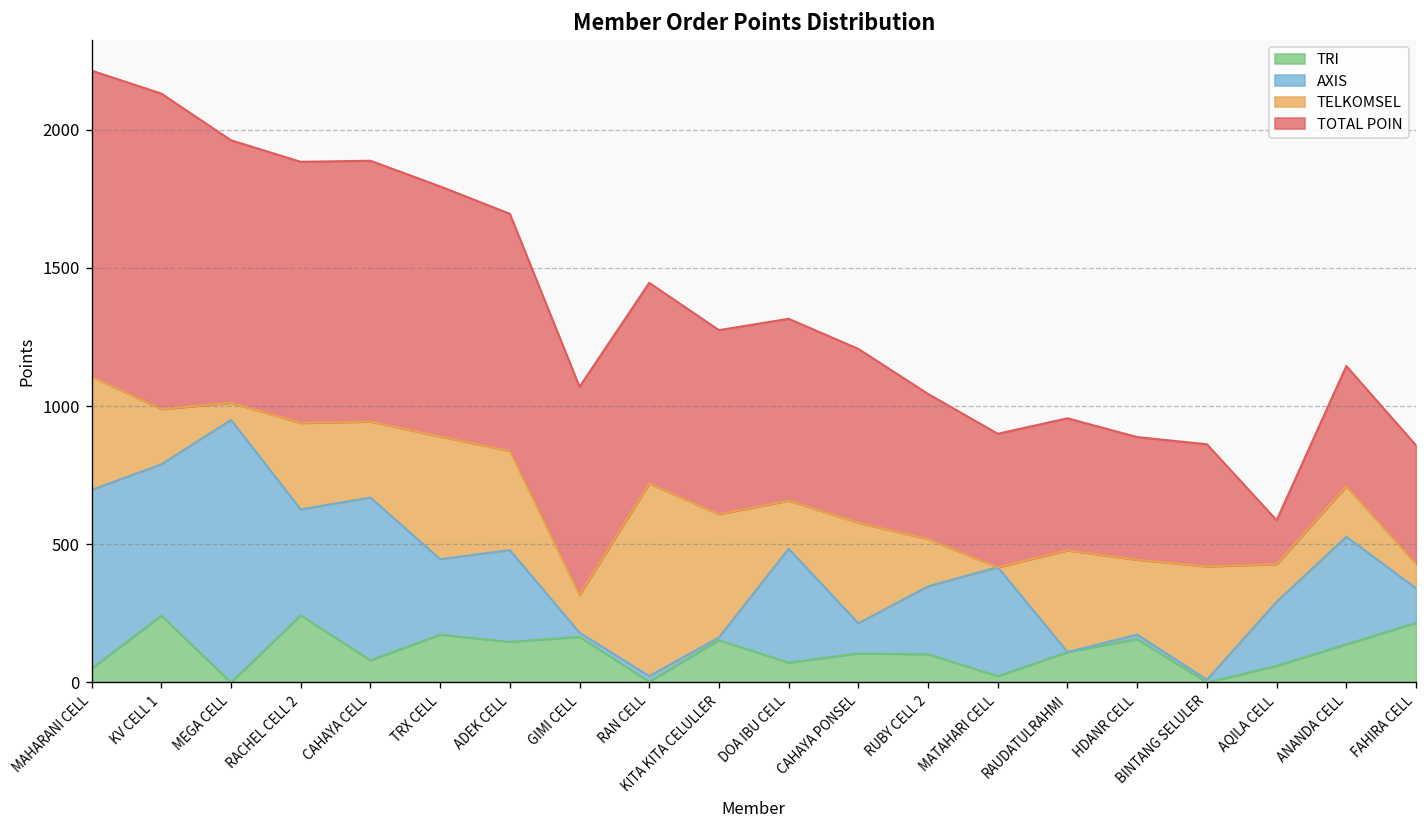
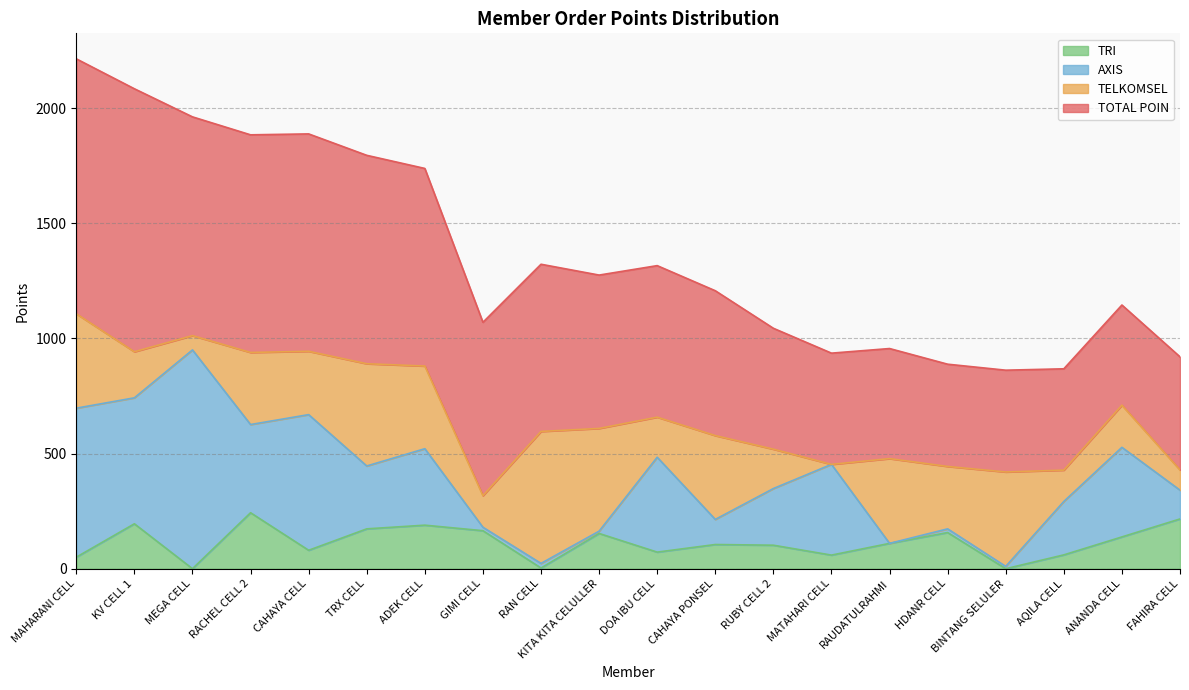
  {
    "TRI": {
      "MAHARANI CELL": 50,
-     "KV CELL 1": 240,
+     "KV CELL 1": 200,
      "MEGA CELL": 0,
      "RACHEL CELL 2": 240,
      "CAHAYA CELL": 80,
      "TRX CELL": 170,
-     "ADEK CELL": 150,
+     "ADEK CELL": 190,
      "GIMI CELL": 170,
      "RAN CELL": 0,
      "DOA IBU CELL": 70,
      "CAHAYA PONSEL": 110,
      "RUBY CELL 2": 100,
-     "MATAHARI CELL": 20,
+     "MATAHARI CELL": 60,
      "HDANR CELL": 160,
      "AQILA CELL": 60,
      "ANANDA CELL": 140,
      "FAHIRA CELL": 220
    },
    "AXIS": {
      "MAHARANI CELL": 650,
      "KV CELL 1": 550,
      "MEGA CELL": 950,
      "RACHEL CELL 2": 380,
      "CAHAYA CELL": 590,
      "TRX CELL": 270,
      "ADEK CELL": 330,
      "GIMI CELL": 20,
      "RAN CELL": 20,
      "DOA IBU CELL": 410,
      "CAHAYA PONSEL": 110,
      "RUBY CELL 2": 250,
      "HDANR CELL": 20,
      "AQILA CELL": 230,
      "ANANDA CELL": 390,
      "FAHIRA CELL": 130
    },
    "TELKOMSEL": {
      "MAHARANI CELL": 410,
      "KV CELL 1": 200,
      "MEGA CELL": 60,
      "RACHEL CELL 2": 310,
      "CAHAYA CELL": 280,
      "TRX CELL": 440,
      "ADEK CELL": 360,
      "GIMI CELL": 140,
-     "RAN CELL": 700,
+     "RAN CELL": 570,
      "KITA KITA CELULLER": 450,
      "DOA IBU CELL": 170,
      "CAHAYA PONSEL": 360,
      "RUBY CELL 2": 170,
      "RAUDATULRAHMI": 370,
      "HDANR CELL": 270,
      "BINTANG SELULER": 410,
      "AQILA CELL": 140,
      "ANANDA CELL": 180,
      "FAHIRA CELL": 90
    },
    "TOTAL POIN": {
      "MAHARANI CELL": 1110,
      "KV CELL 1": 1140,
      "MEGA CELL": 950,
      "RACHEL CELL 2": 950,
      "CAHAYA CELL": 940,
      "TRX CELL": 910,
      "ADEK CELL": 860,
      "GIMI CELL": 750,
      "RAN CELL": 730,
      "KITA KITA CELULLER": 670,
      "DOA IBU CELL": 660,
      "CAHAYA PONSEL": 630,
      "RUBY CELL 2": 530,
      "MATAHARI CELL": 480,
      "RAUDATULRAHMI": 480,
      "HDANR CELL": 440,
      "BINTANG SELULER": 440,
-     "AQILA CELL": 160,
+     "AQILA CELL": 440,
      "ANANDA CELL": 440,
-     "FAHIRA CELL": 430
+     "FAHIRA CELL": 490
    }
  }
